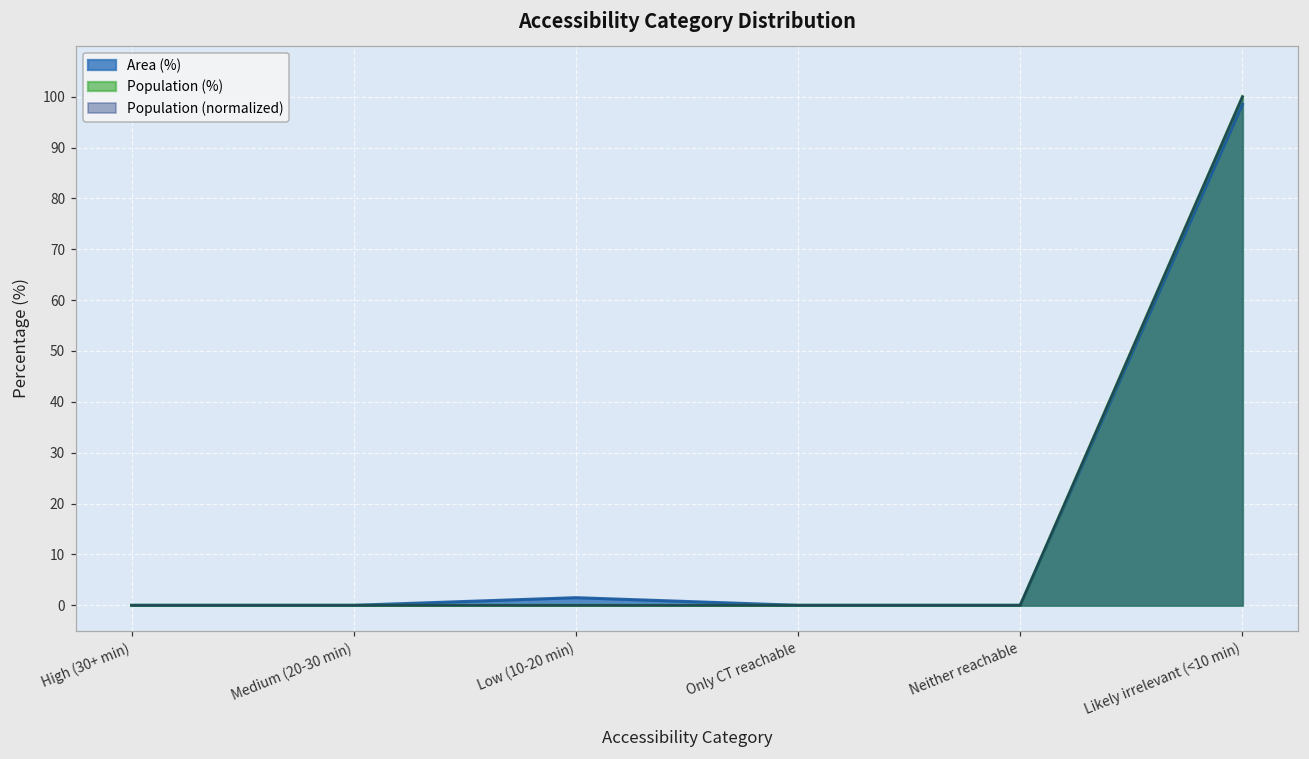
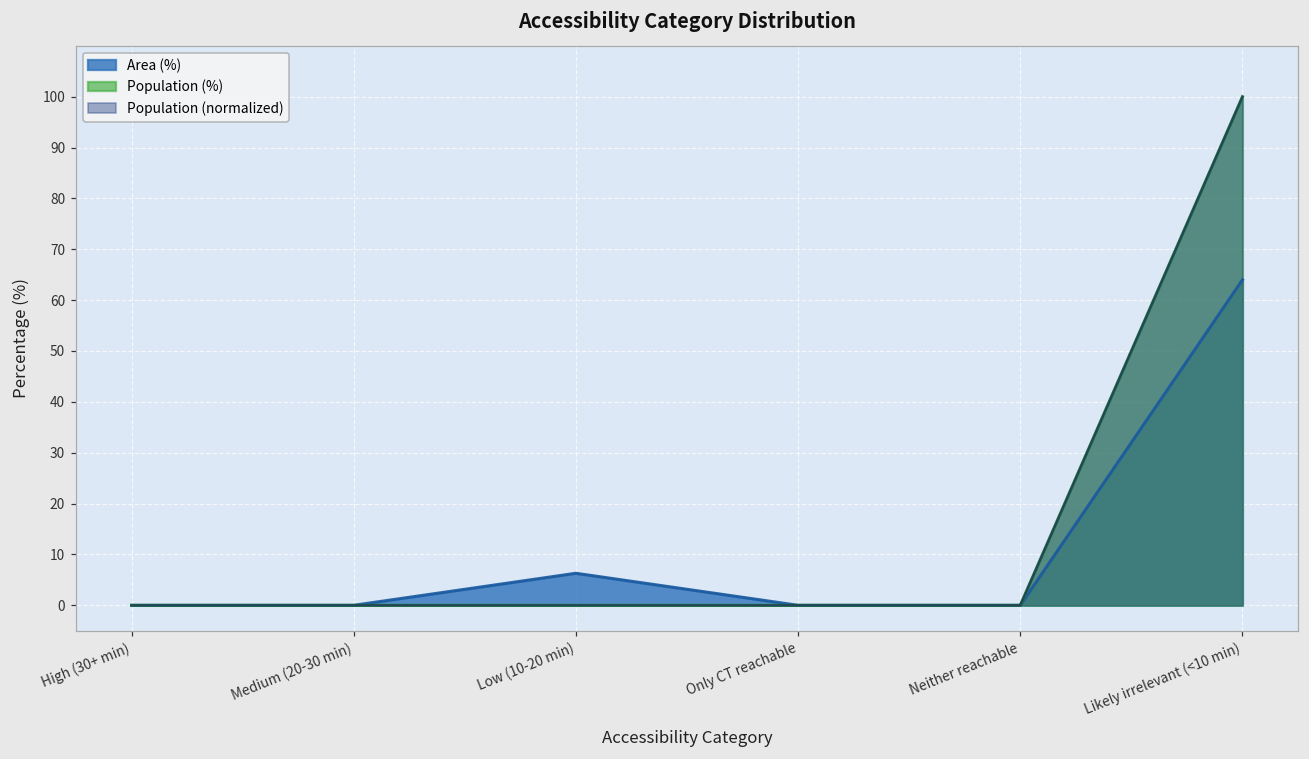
  {
    "Area (%)": {
-     "Low (10-20 min)": 2,
-     "Likely irrelevant (<10 min)": 99
+     "Low (10-20 min)": 6,
+     "Likely irrelevant (<10 min)": 64
    },
    "Population (normalized)": {
      "Low (10-20 min)": 0,
      "Likely irrelevant (<10 min)": 100
    }
  }
